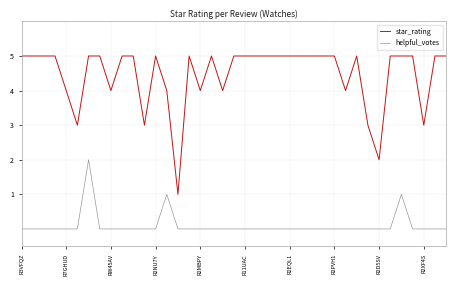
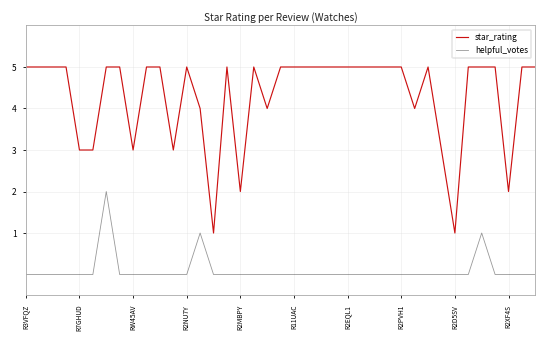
  {
    "star_rating": {
      "R3VFQZ": 5,
-     "R7GHUD": 4,
-     "RW45AV": 4,
+     "R7GHUD": 3,
+     "RW45AV": 3,
      "R2NU7Y": 5,
-     "R2MBPY": 4,
+     "R2MBPY": 2,
      "R11UAC": 5,
      "R2EQL1": 5,
      "R2PVH1": 5,
-     "R2D5SV": 2,
-     "R2XF4S": 3
+     "R2D5SV": 1,
+     "R2XF4S": 2
    },
    "helpful_votes": {
      "R3VFQZ": 0,
      "R7GHUD": 0,
      "RW45AV": 0,
      "R2NU7Y": 0,
      "R2MBPY": 0,
      "R11UAC": 0,
      "R2EQL1": 0,
      "R2PVH1": 0,
      "R2D5SV": 0,
      "R2XF4S": 0
    }
  }
